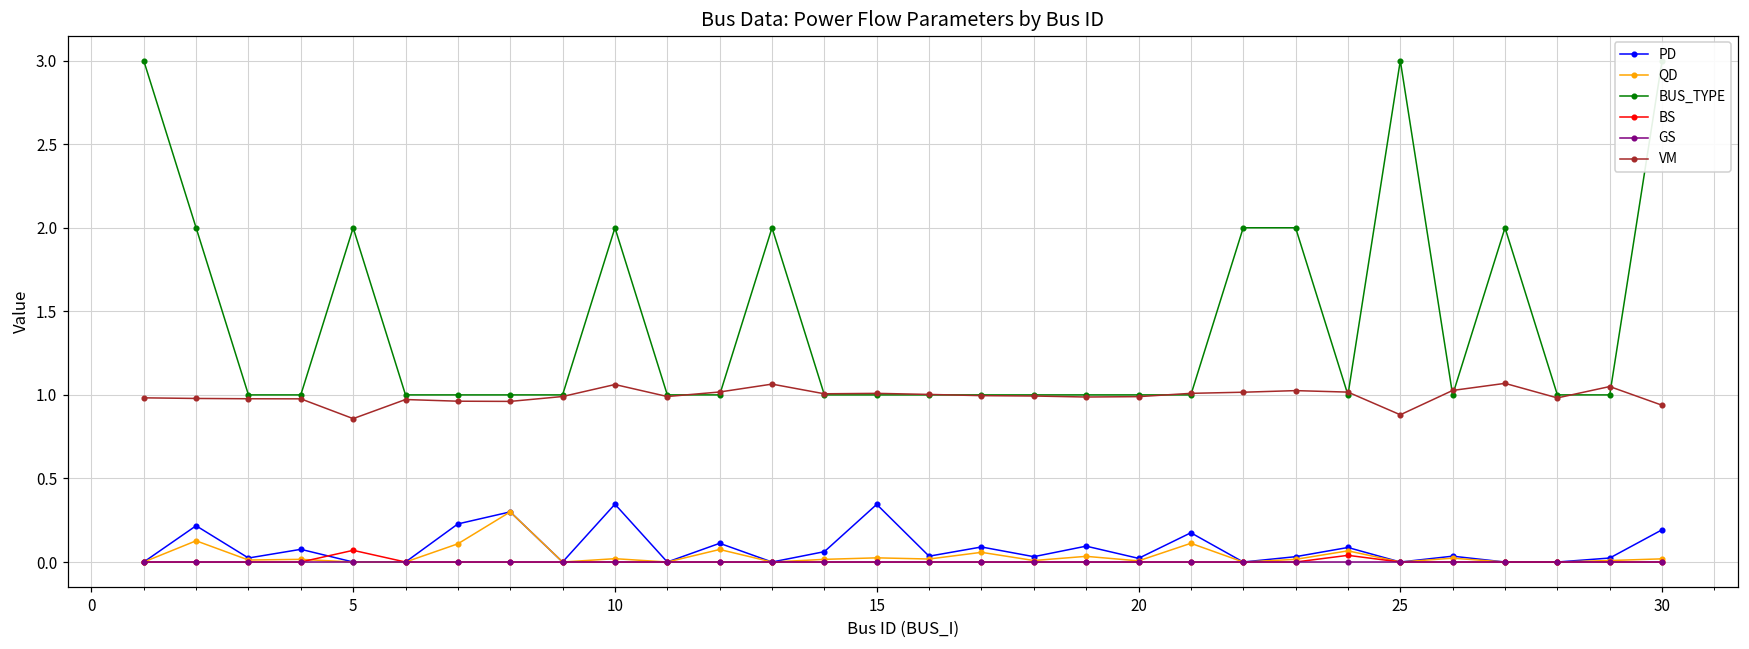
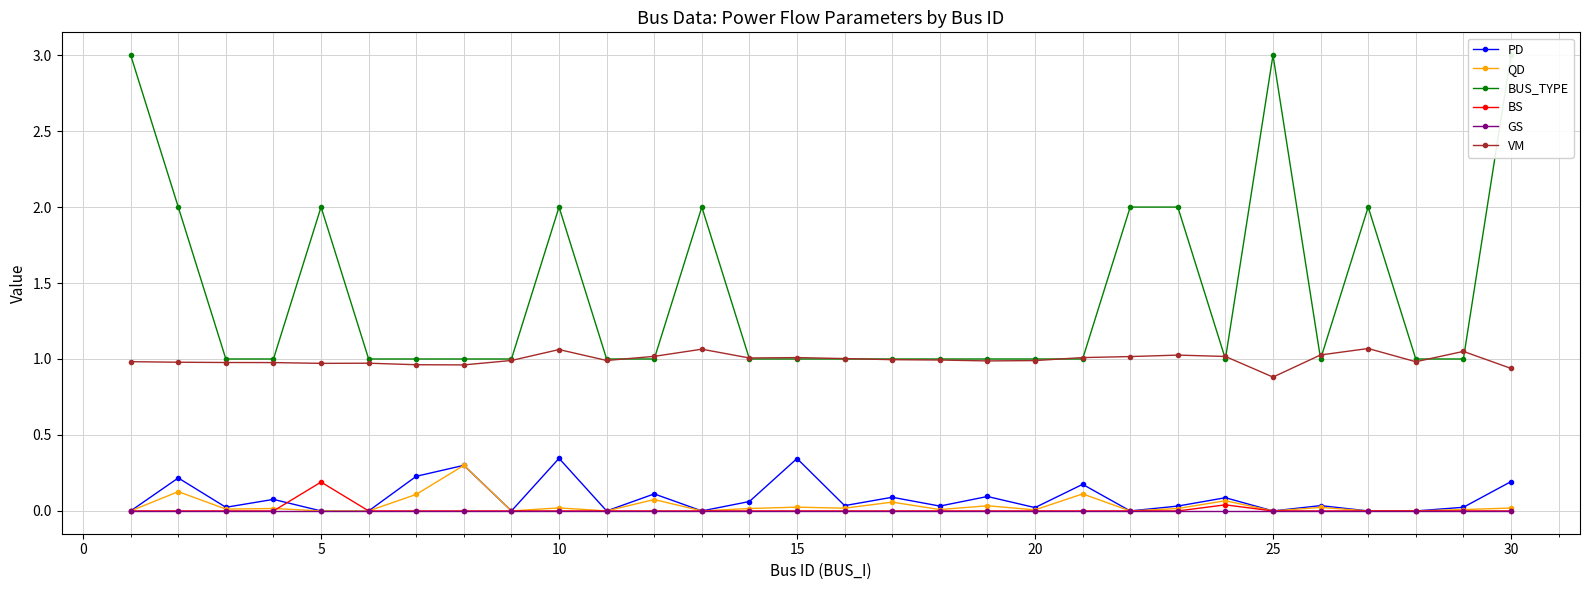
  {
    "PD": {
      "10": 0.35,
      "15": 0.35,
      "30": 0.19
    },
    "QD": {
      "10": 0.02,
      "15": 0.03,
      "30": 0.02
    },
    "BUS_TYPE": {
      "5": 2.00,
      "10": 2.00,
      "25": 3.00
    },
    "BS": {
-     "5": 0.07
+     "5": 0.19
    },
    "VM": {
-     "5": 0.86,
+     "5": 0.97,
      "10": 1.06,
      "25": 0.88,
      "30": 0.94
    }
  }
